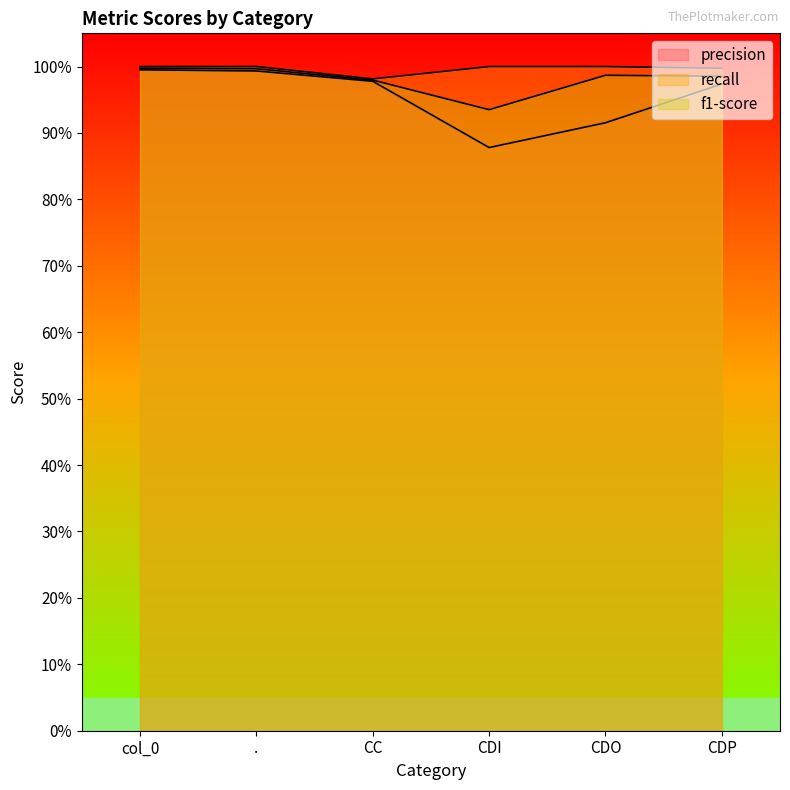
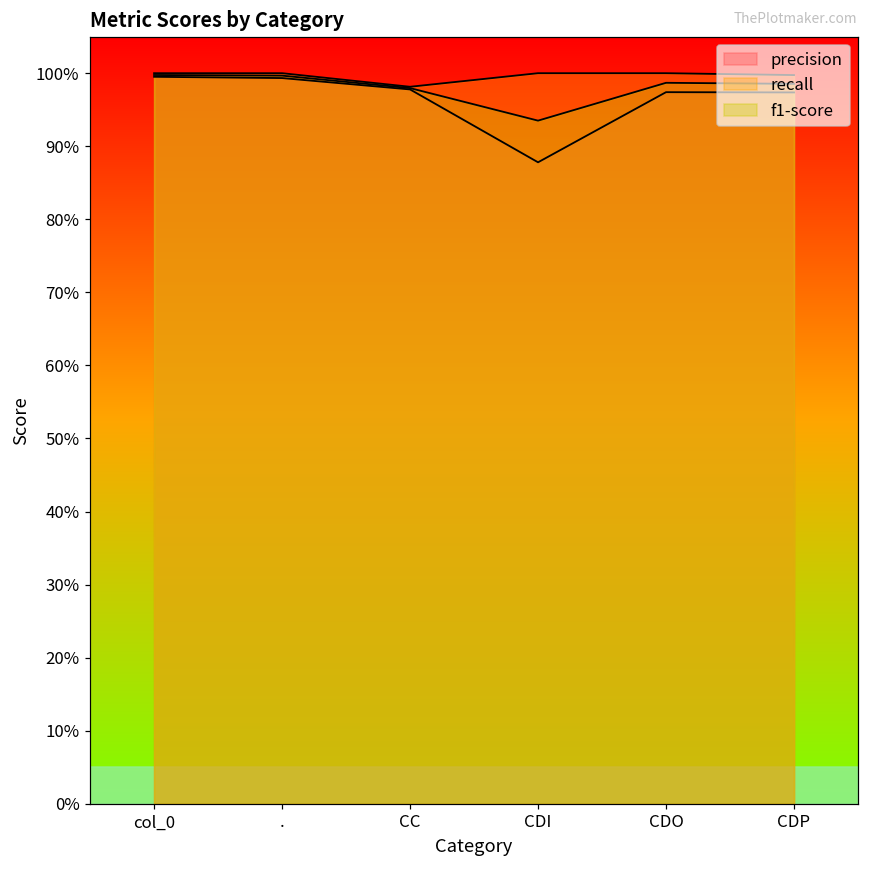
  {
    "precision": {
      "CDI": "88%",
-     "CDO": "92%"
+     "CDO": "97%"
    }
  }
